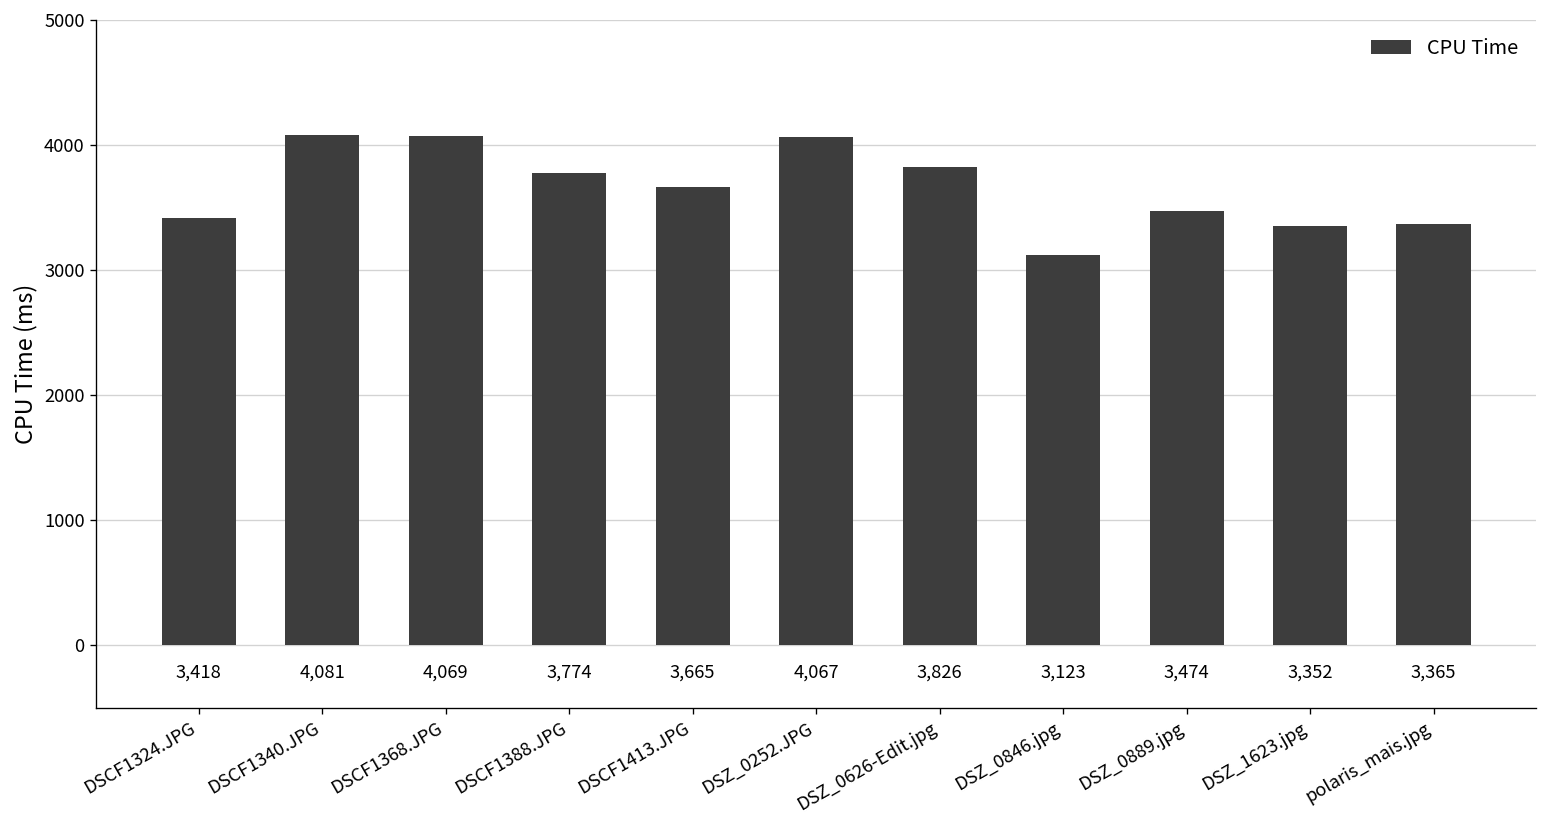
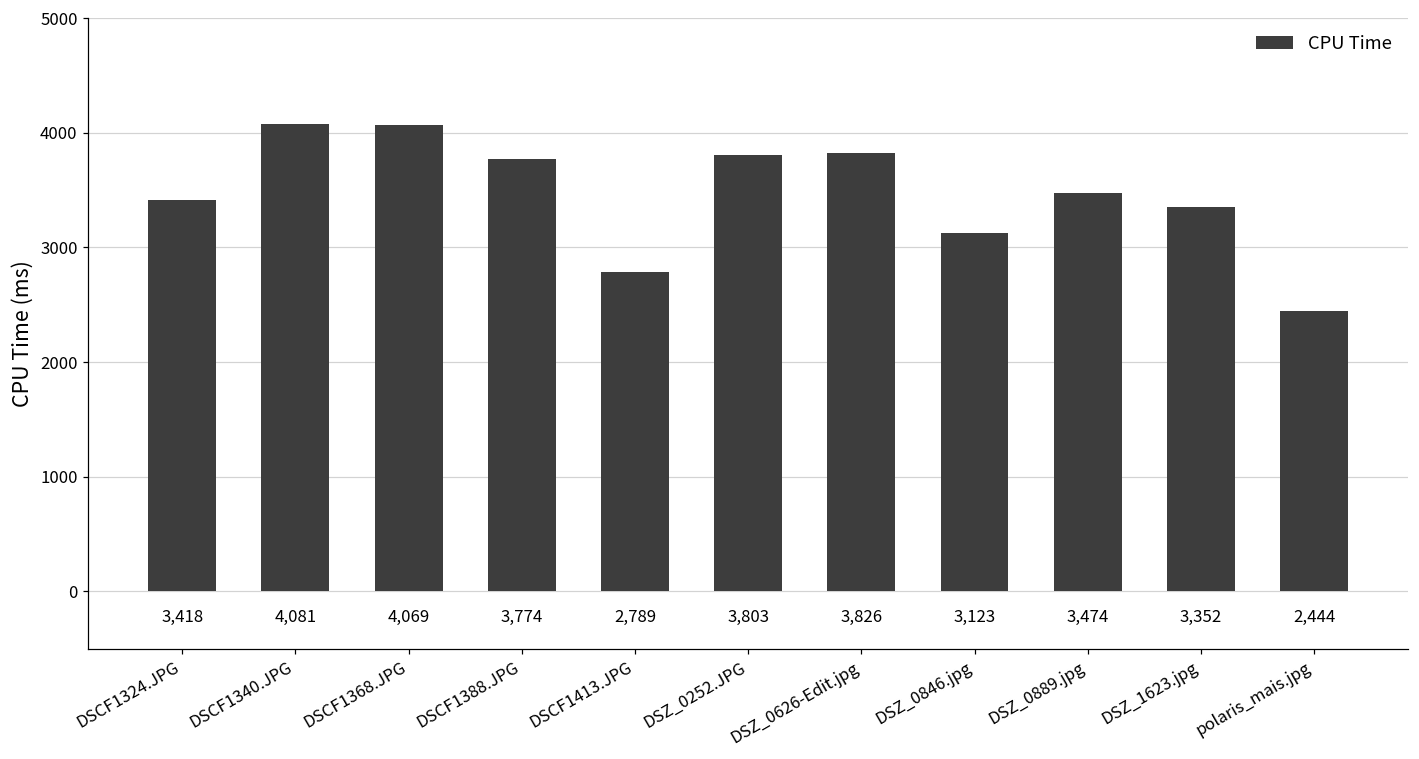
  {
-   "DSCF1413.JPG": "3,665",
-   "DSZ_0252.JPG": "4,067",
-   "polaris_mais.jpg": "3,365"
+   "DSCF1413.JPG": "2,789",
+   "DSZ_0252.JPG": "3,803",
+   "polaris_mais.jpg": "2,444"
  }
